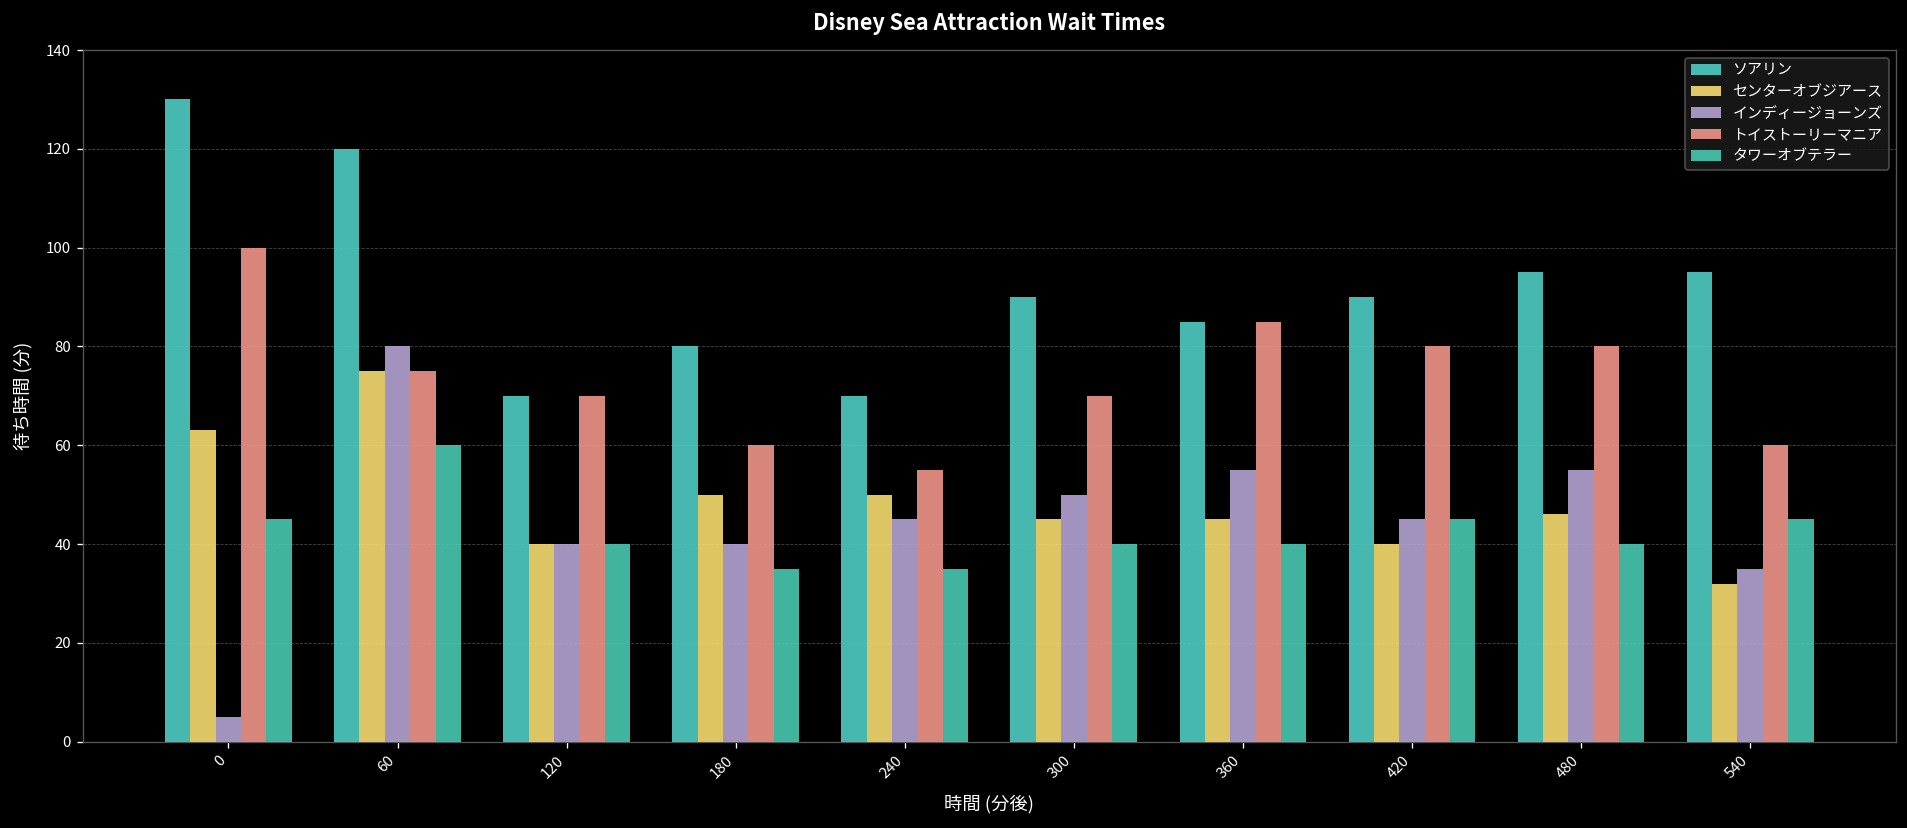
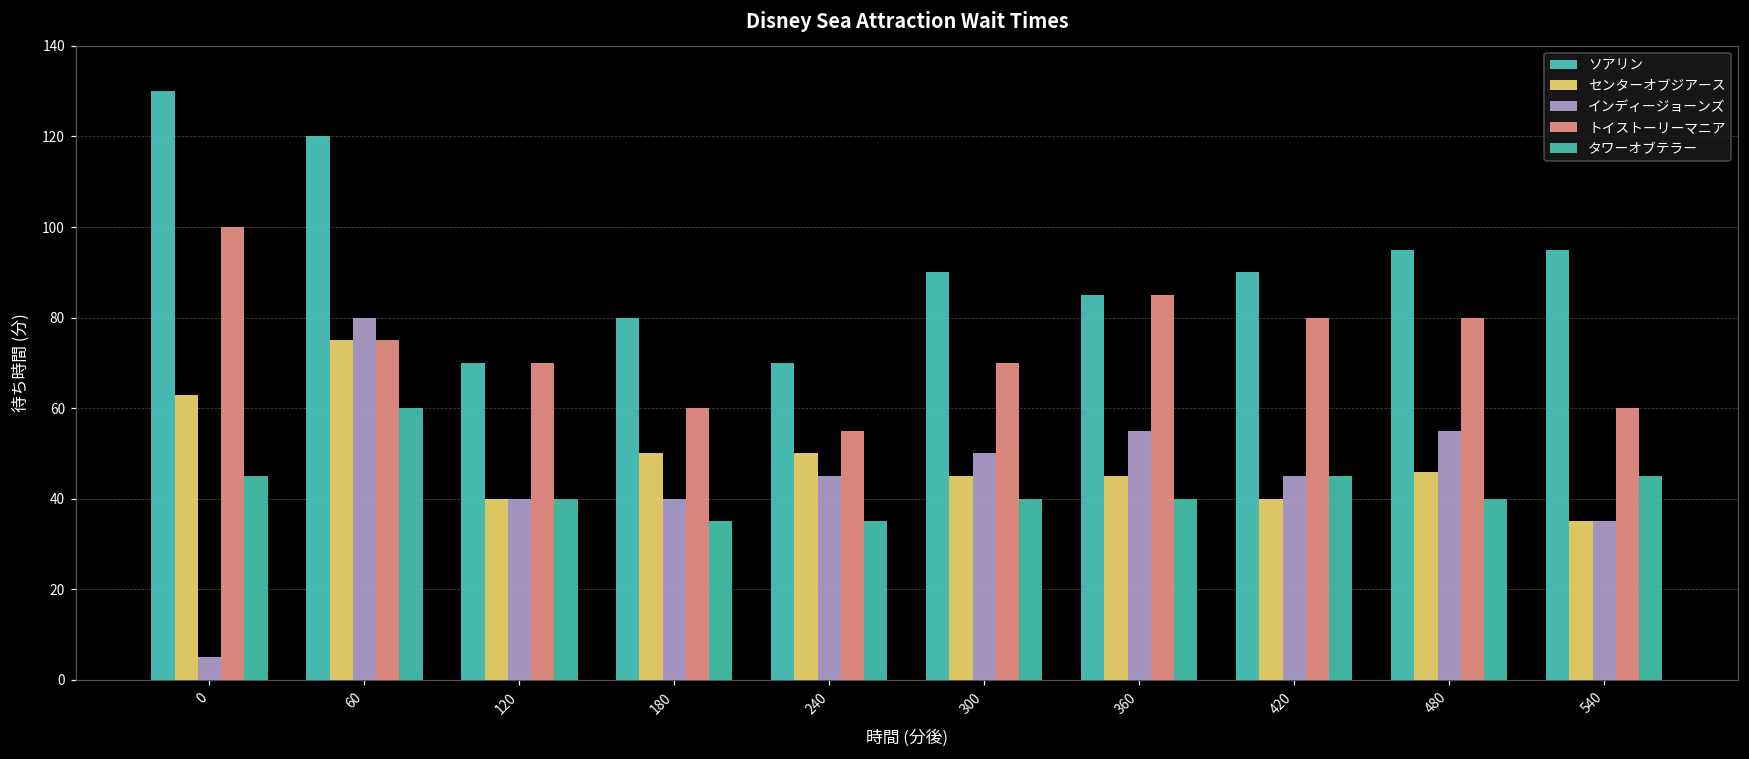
  {
    "センターオブジアース": {
      "0": 63,
      "60": 75,
      "120": 40,
      "180": 50,
      "240": 50,
      "300": 45,
      "360": 45,
      "420": 40,
      "480": 46,
-     "540": 32
+     "540": 35
    },
    "インディージョーンズ": {
      "0": 5,
      "60": 80,
      "120": 40,
      "180": 40,
      "240": 45,
      "300": 50,
      "360": 55,
      "420": 45,
      "480": 55,
      "540": 35
    },
    "トイストーリーマニア": {
      "0": 100,
      "60": 75,
      "120": 70,
      "180": 60,
      "240": 55,
      "300": 70,
      "360": 85,
      "420": 80,
      "480": 80,
      "540": 60
    }
  }
